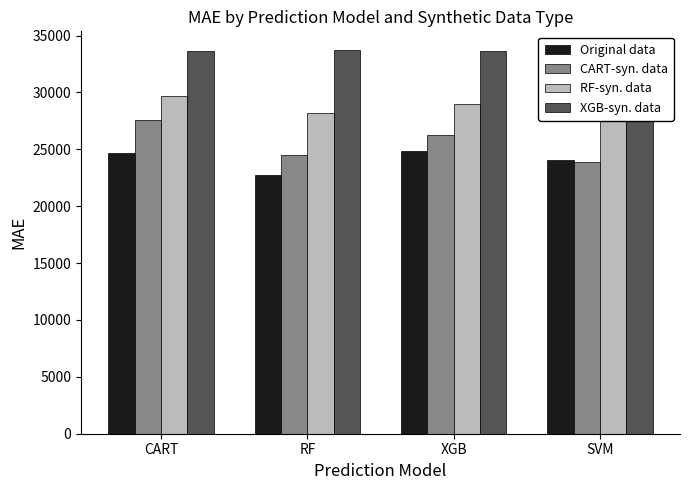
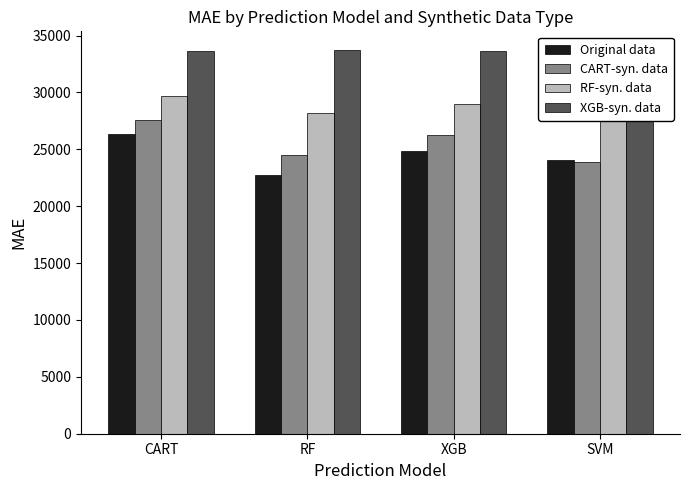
  {
    "Original data": {
-     "CART": 24700,
+     "CART": 26300,
      "RF": 22700,
      "XGB": 24800,
      "SVM": 24100
    },
    "CART-syn. data": {
      "CART": 27600,
      "RF": 24500,
      "XGB": 26300,
      "SVM": 23900
    },
    "RF-syn. data": {
      "CART": 29700,
      "RF": 28200,
      "XGB": 29000
    },
    "XGB-syn. data": {
      "CART": 33600,
      "RF": 33700,
      "XGB": 33600
    }
  }
